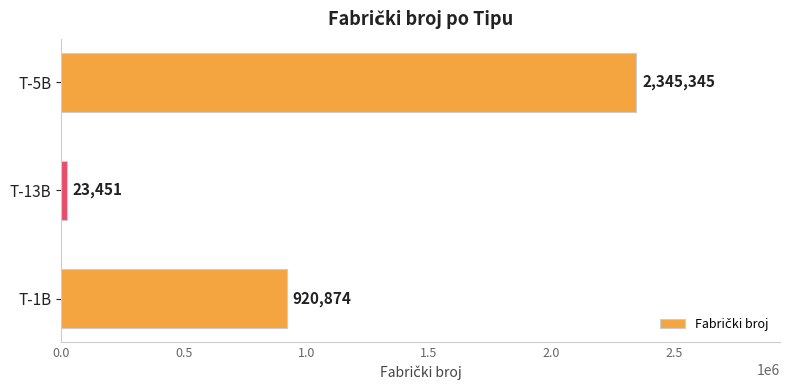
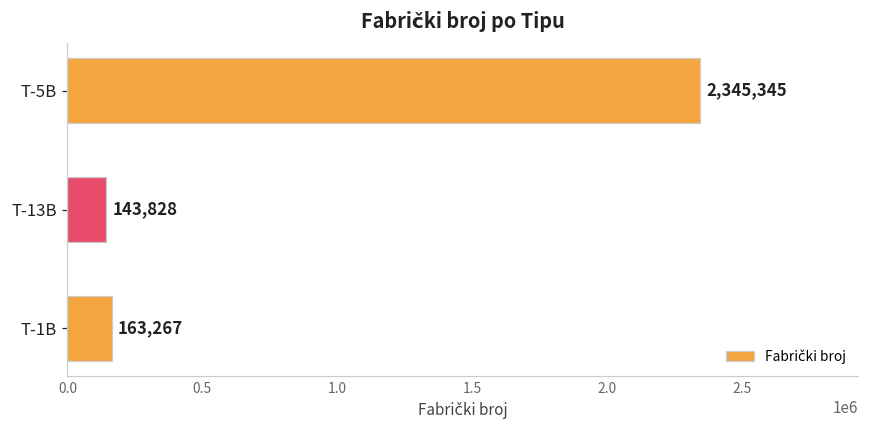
  {
    "T-5B": "2,345,345",
-   "T-13B": "23,451",
-   "T-1B": "920,874"
+   "T-13B": "143,828",
+   "T-1B": "163,267"
  }
